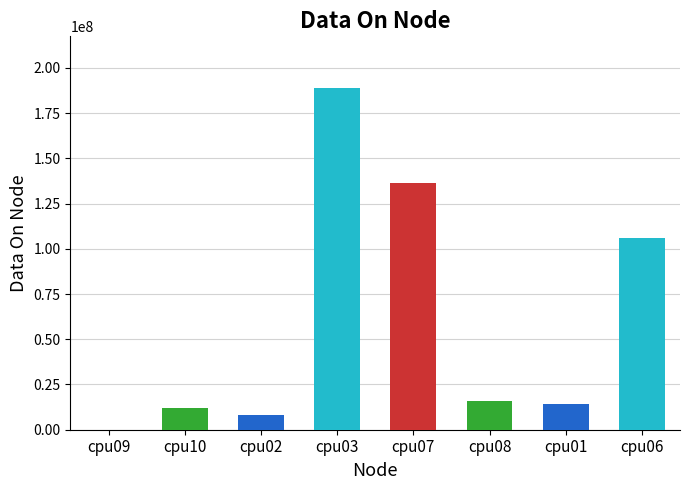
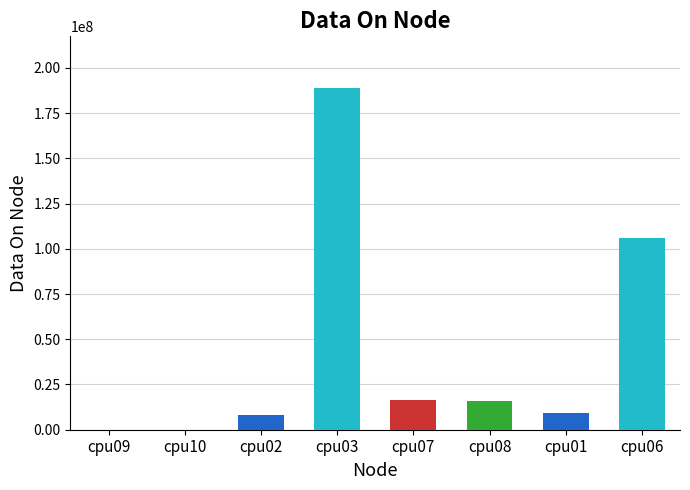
  {
-   "cpu10": 12000000,
+   "cpu10": 0,
    "cpu02": 8000000,
    "cpu03": 189000000,
-   "cpu07": 137000000,
+   "cpu07": 16000000,
    "cpu08": 16000000,
-   "cpu01": 14000000,
+   "cpu01": 9000000,
    "cpu06": 106000000
  }
